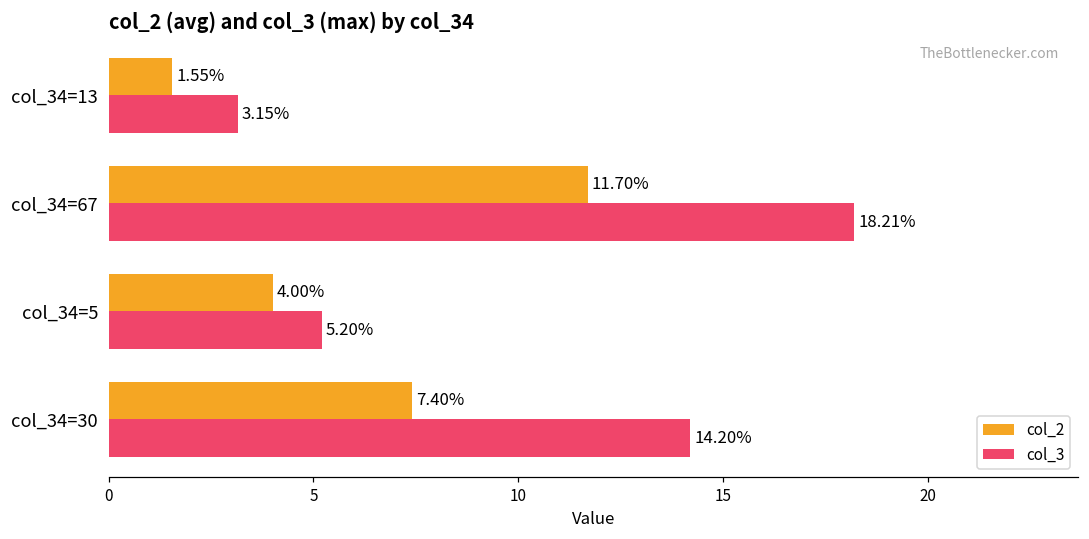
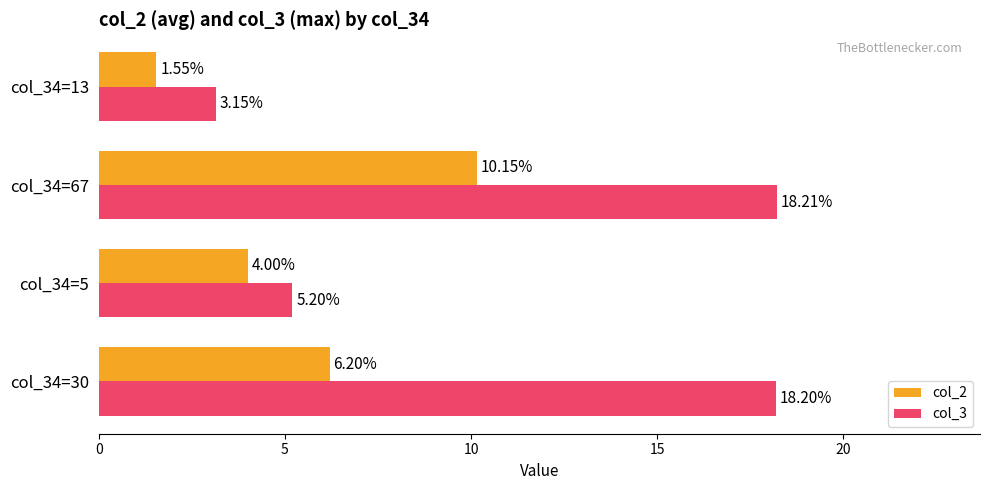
  {
    "col_2": {
      "col_34=13": "1.55%",
-     "col_34=67": "11.70%",
+     "col_34=67": "10.15%",
      "col_34=5": "4.00%",
-     "col_34=30": "7.40%"
+     "col_34=30": "6.20%"
    },
    "col_3": {
      "col_34=13": "3.15%",
      "col_34=67": "18.21%",
      "col_34=5": "5.20%",
-     "col_34=30": "14.20%"
+     "col_34=30": "18.20%"
    }
  }
